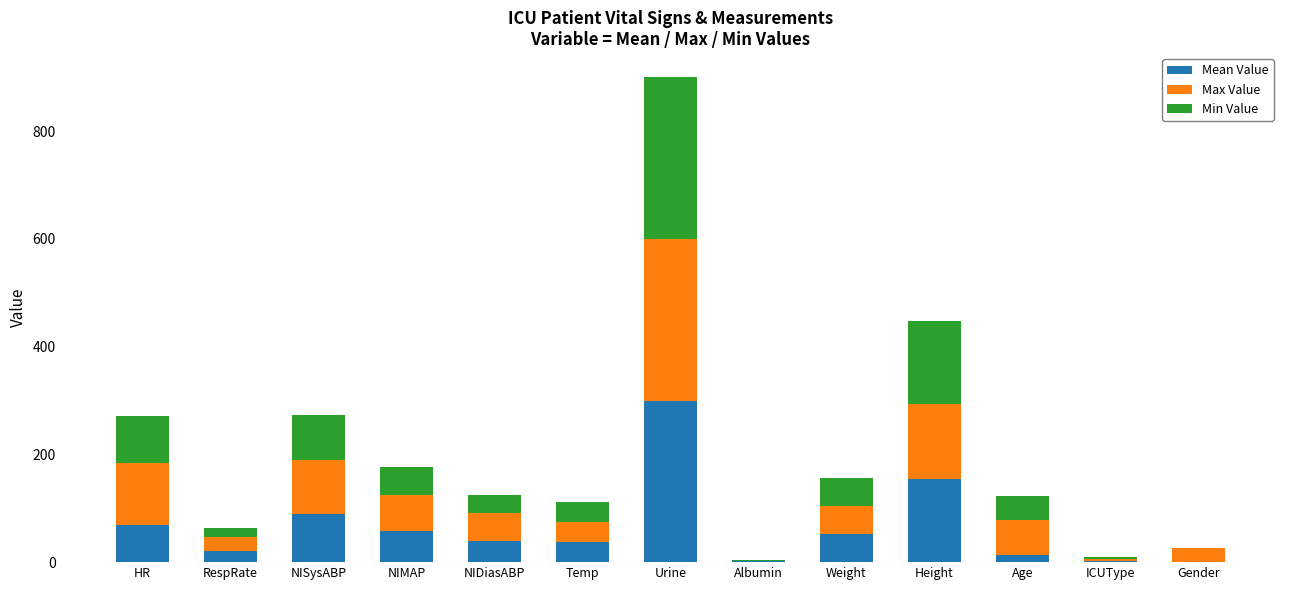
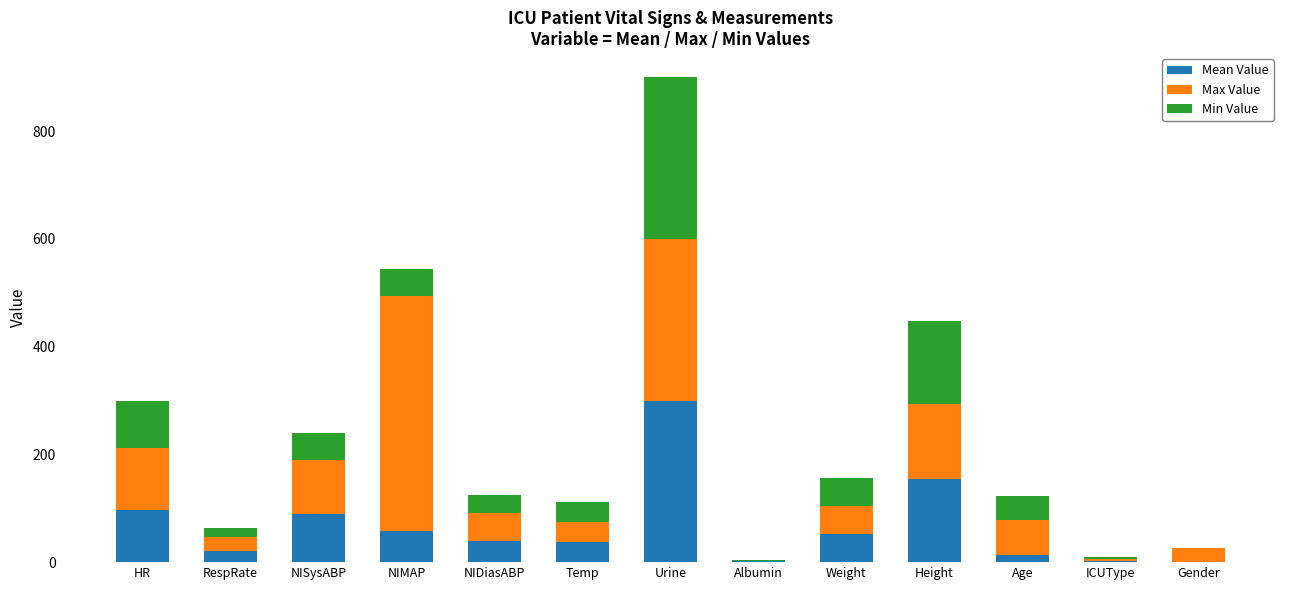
  {
    "Mean Value": {
-     "HR": 70,
+     "HR": 100,
      "RespRate": 20,
      "NISysABP": 90,
      "NIMAP": 60,
      "NIDiasABP": 40,
      "Temp": 40,
      "Urine": 300,
      "Weight": 50,
      "Height": 150,
      "Age": 10,
      "Gender": 0
    },
    "Max Value": {
      "HR": 110,
      "RespRate": 30,
      "NISysABP": 100,
-     "NIMAP": 70,
+     "NIMAP": 440,
      "NIDiasABP": 50,
      "Temp": 40,
      "Urine": 300,
      "Weight": 50,
      "Height": 140,
      "Age": 60,
      "Gender": 30
    },
    "Min Value": {
      "HR": 90,
      "RespRate": 20,
-     "NISysABP": 80,
+     "NISysABP": 50,
      "NIMAP": 50,
      "NIDiasABP": 30,
      "Temp": 40,
      "Urine": 300,
      "Weight": 50,
      "Height": 150,
      "Age": 40,
      "Gender": 0
    }
  }
